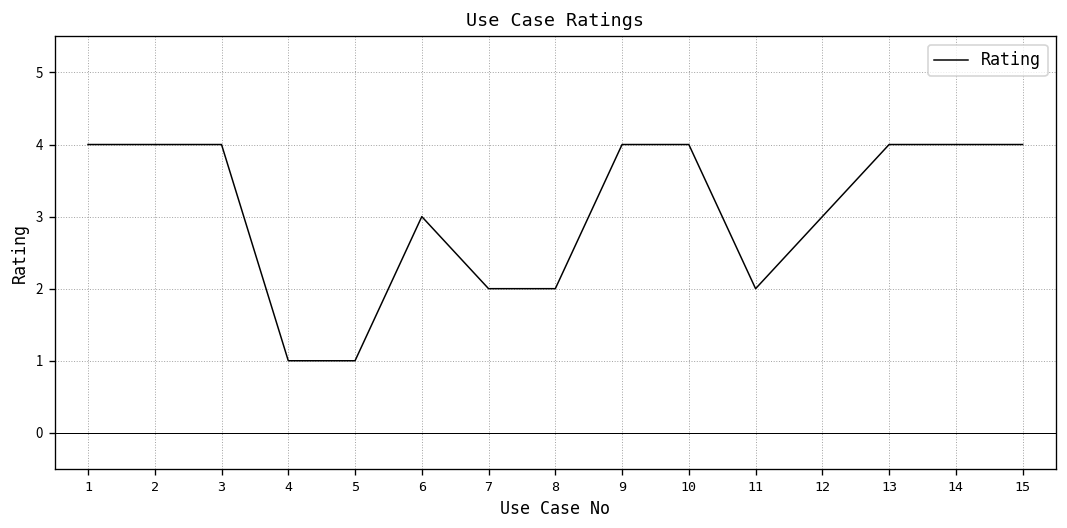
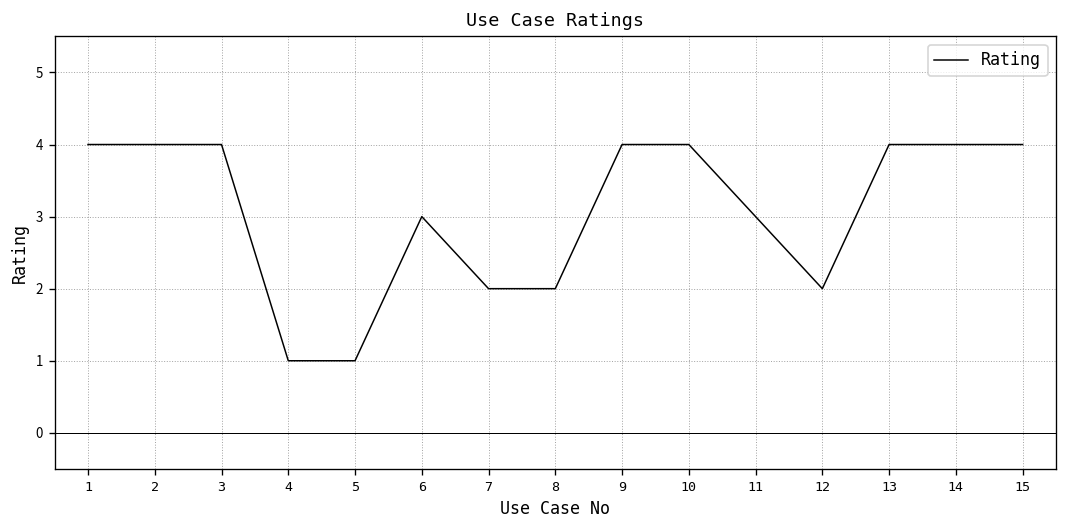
  {
    "1": 4,
    "2": 4,
    "3": 4,
    "4": 1,
    "5": 1,
    "6": 3,
    "7": 2,
    "8": 2,
    "9": 4,
    "10": 4,
-   "11": 2,
-   "12": 3,
+   "11": 3,
+   "12": 2,
    "13": 4,
    "14": 4,
    "15": 4
  }
